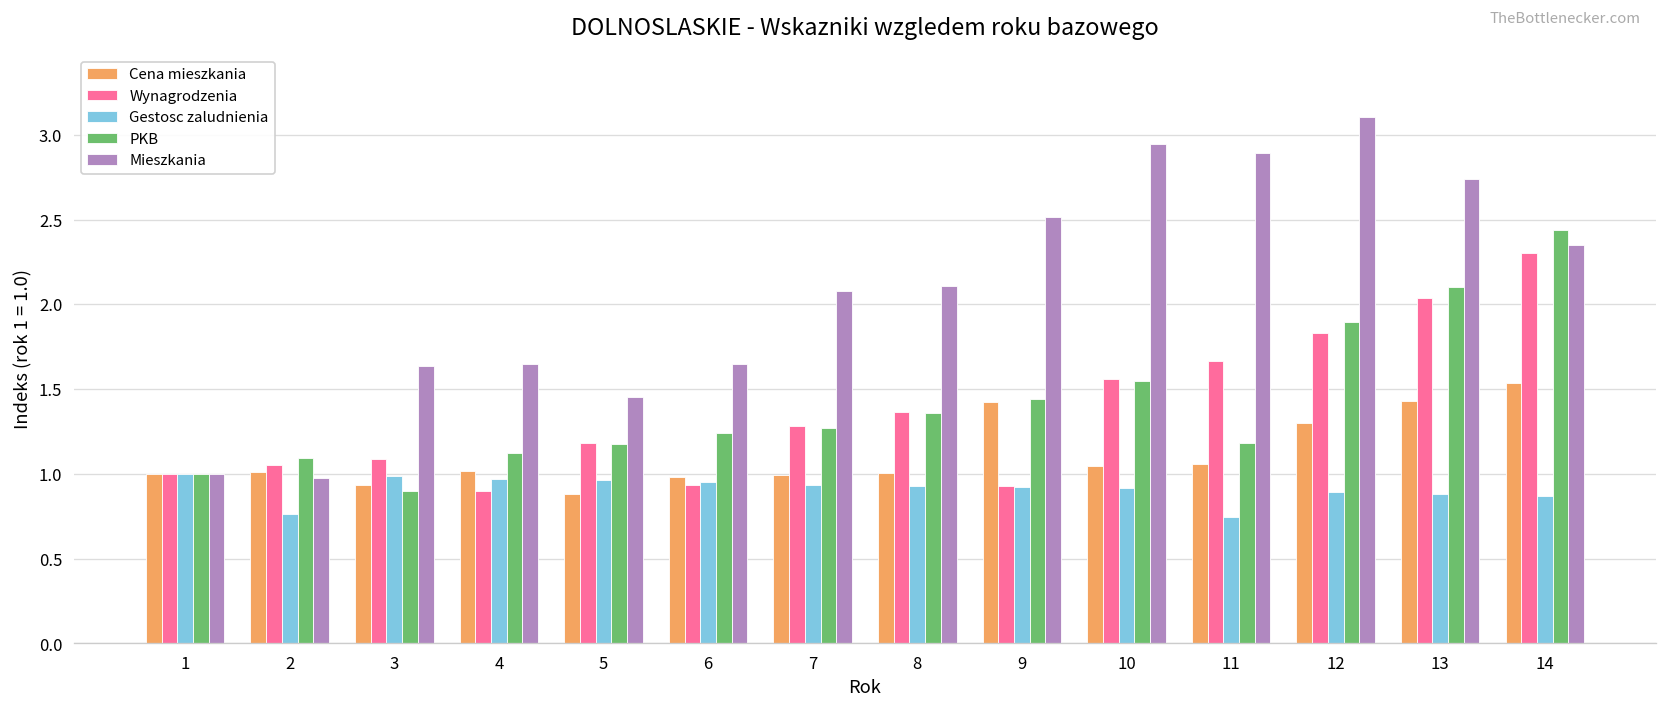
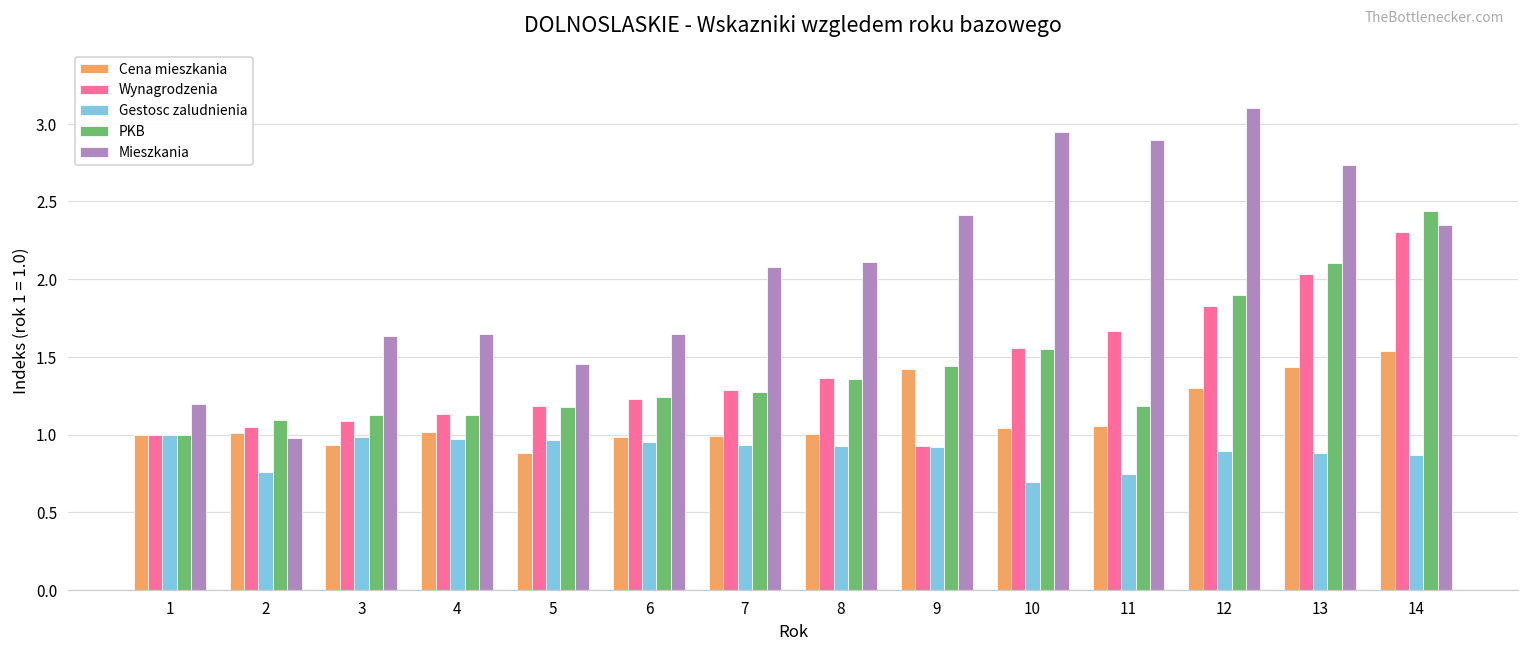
  {
    "Cena mieszkania": {
      "1": 1.00,
      "2": 1.01,
      "3": 0.93,
      "4": 1.02,
      "5": 0.88,
      "6": 0.98,
      "7": 0.99,
      "8": 1.01,
      "9": 1.42,
      "10": 1.04,
      "11": 1.06,
      "12": 1.30,
      "13": 1.43,
      "14": 1.54
    },
    "Wynagrodzenia": {
      "1": 1.00,
      "2": 1.05,
      "3": 1.09,
-     "4": 0.90,
+     "4": 1.13,
      "5": 1.18,
-     "6": 0.93,
+     "6": 1.23,
      "7": 1.29,
      "8": 1.36,
      "9": 0.93,
      "10": 1.56,
      "11": 1.67,
      "12": 1.83,
      "13": 2.04,
      "14": 2.30
    },
    "Gestosc zaludnienia": {
      "1": 1.00,
      "2": 0.76,
      "3": 0.98,
      "4": 0.97,
      "5": 0.97,
      "6": 0.95,
      "7": 0.94,
      "8": 0.93,
      "9": 0.92,
-     "10": 0.91,
+     "10": 0.69,
      "11": 0.75,
      "12": 0.89,
      "13": 0.88,
      "14": 0.87
    },
    "PKB": {
      "1": 1.00,
      "2": 1.09,
-     "3": 0.90,
+     "3": 1.13,
      "4": 1.12,
      "5": 1.18,
      "6": 1.24,
      "7": 1.27,
      "8": 1.36,
      "9": 1.44,
      "10": 1.55,
      "11": 1.18,
      "12": 1.90,
      "13": 2.10,
      "14": 2.44
    },
    "Mieszkania": {
-     "1": 1.0,
+     "1": 1.2,
      "2": 0.98,
      "3": 1.64,
      "4": 1.65,
      "5": 1.45,
      "6": 1.65,
      "7": 2.08,
      "8": 2.11,
-     "9": 2.51,
+     "9": 2.42,
      "10": 2.95,
      "11": 2.90,
      "12": 3.10,
      "13": 2.74,
      "14": 2.35
    }
  }
